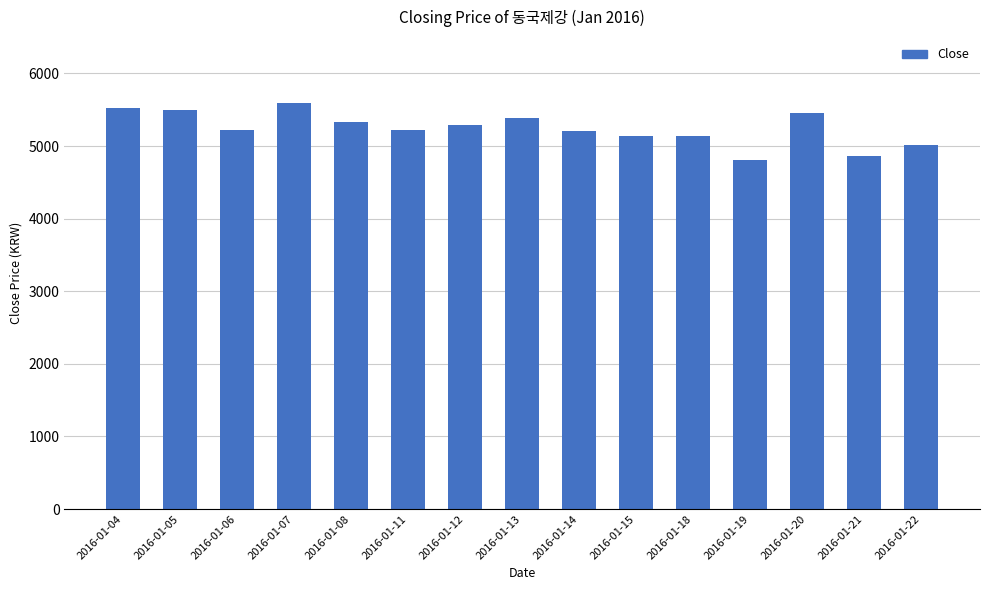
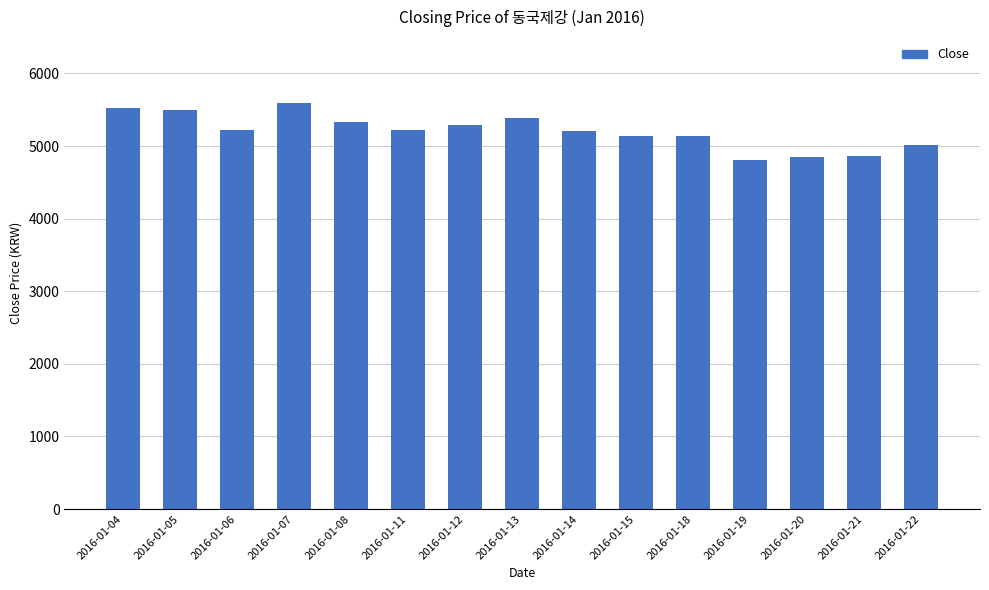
  {
    "2016-01-04": 5500,
    "2016-01-05": 5500,
    "2016-01-06": 5200,
    "2016-01-07": 5600,
    "2016-01-08": 5300,
    "2016-01-11": 5200,
    "2016-01-12": 5300,
    "2016-01-13": 5400,
    "2016-01-14": 5200,
    "2016-01-15": 5100,
    "2016-01-18": 5100,
    "2016-01-19": 4800,
-   "2016-01-20": 5500,
+   "2016-01-20": 4800,
    "2016-01-21": 4900,
    "2016-01-22": 5000
  }
